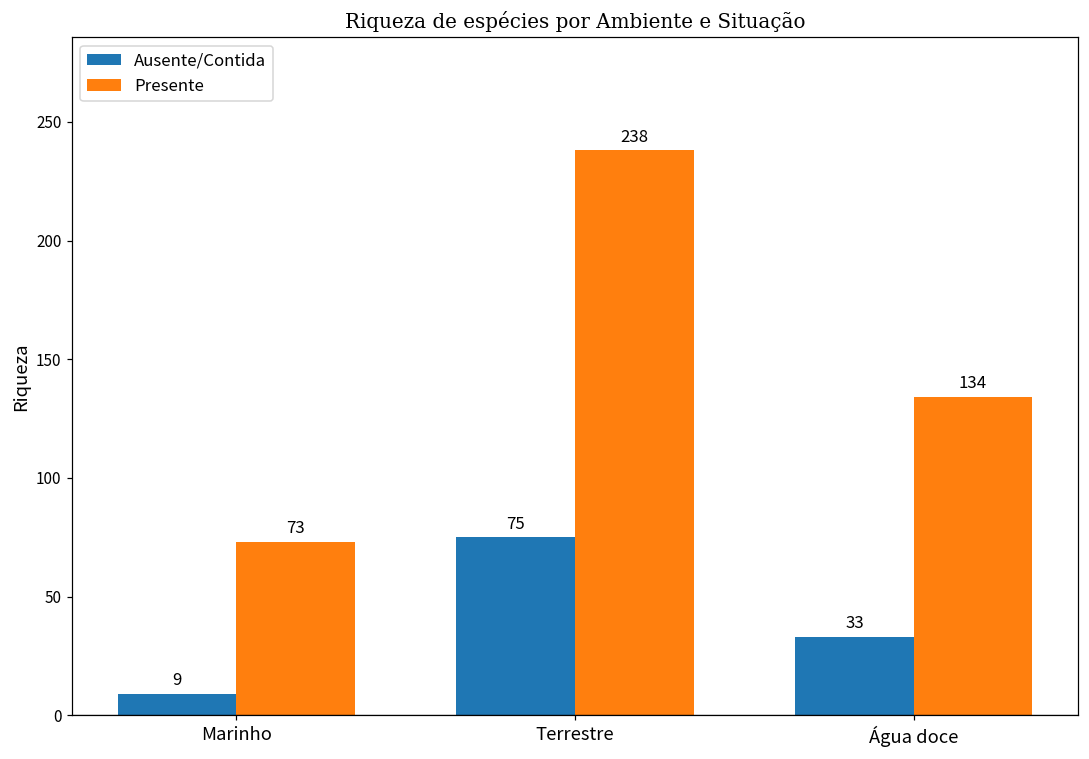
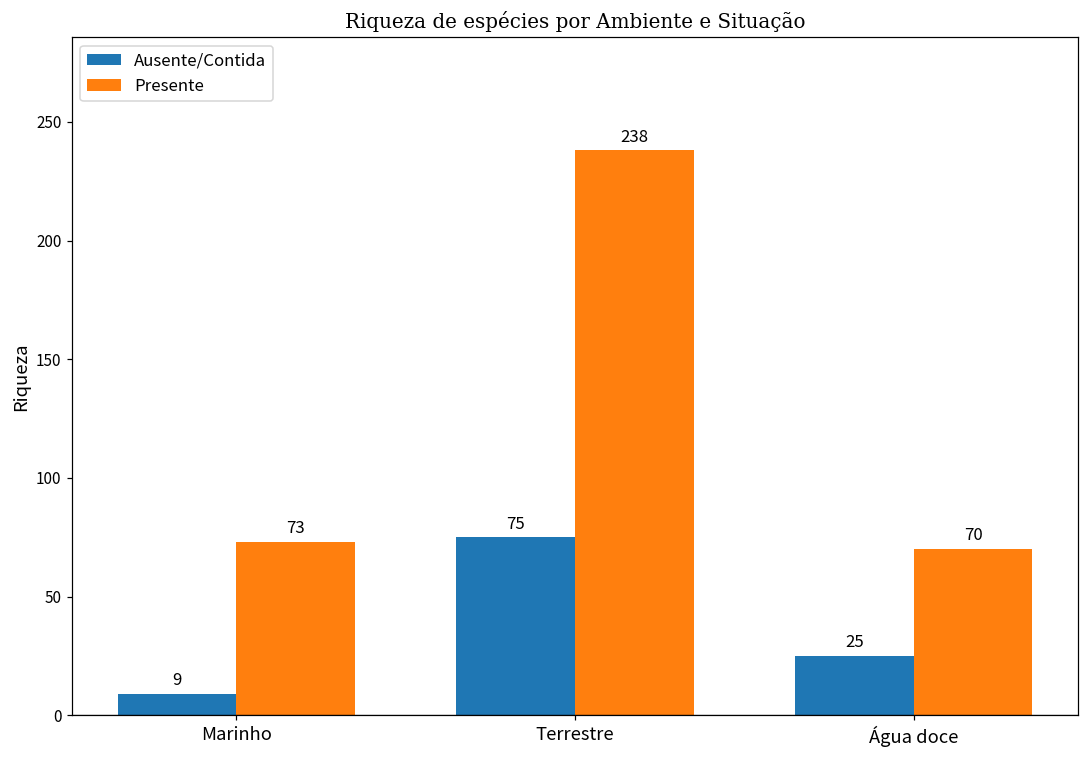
  {
    "Ausente/Contida": {
      "Marinho": 9,
      "Terrestre": 75,
-     "Água doce": 33
+     "Água doce": 25
    },
    "Presente": {
      "Marinho": 73,
      "Terrestre": 238,
-     "Água doce": 134
+     "Água doce": 70
    }
  }
